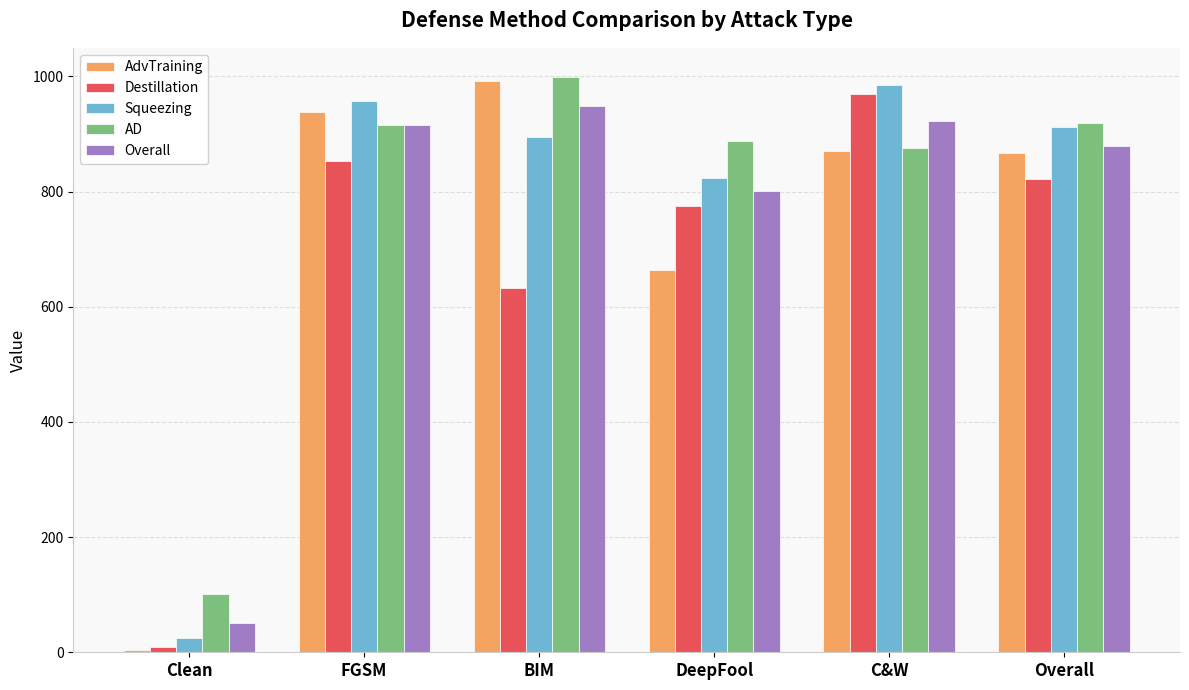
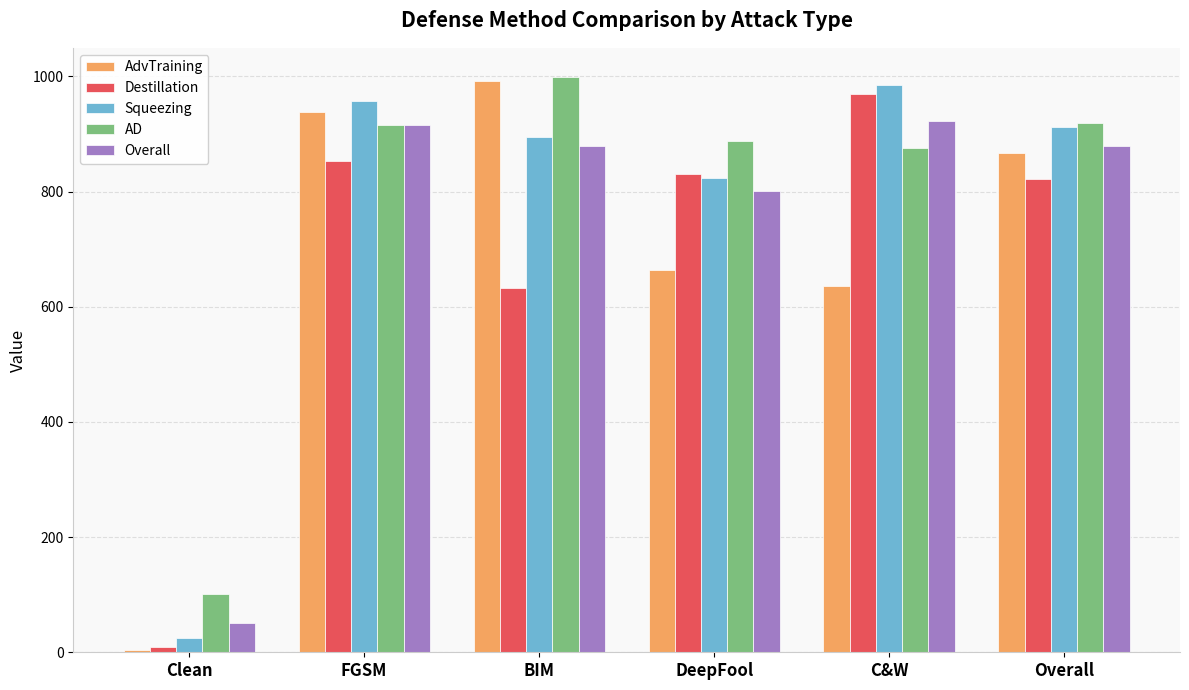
  {
    "AdvTraining": {
      "FGSM": 940,
      "BIM": 990,
      "DeepFool": 660,
-     "C&W": 870,
+     "C&W": 640,
      "Overall": 870
    },
    "Destillation": {
      "Clean": 10,
      "FGSM": 850,
      "BIM": 630,
-     "DeepFool": 770,
+     "DeepFool": 830,
      "C&W": 970,
      "Overall": 820
    },
    "Squeezing": {
      "Clean": 30,
      "FGSM": 960,
      "BIM": 890,
      "DeepFool": 820,
      "C&W": 990,
      "Overall": 910
    },
    "AD": {
      "Clean": 100,
      "FGSM": 910,
      "BIM": 1000,
      "DeepFool": 890,
      "C&W": 870,
      "Overall": 920
    },
    "Overall": {
      "Clean": 50,
      "FGSM": 920,
-     "BIM": 950,
+     "BIM": 880,
      "DeepFool": 800,
      "C&W": 920,
      "Overall": 880
    }
  }
